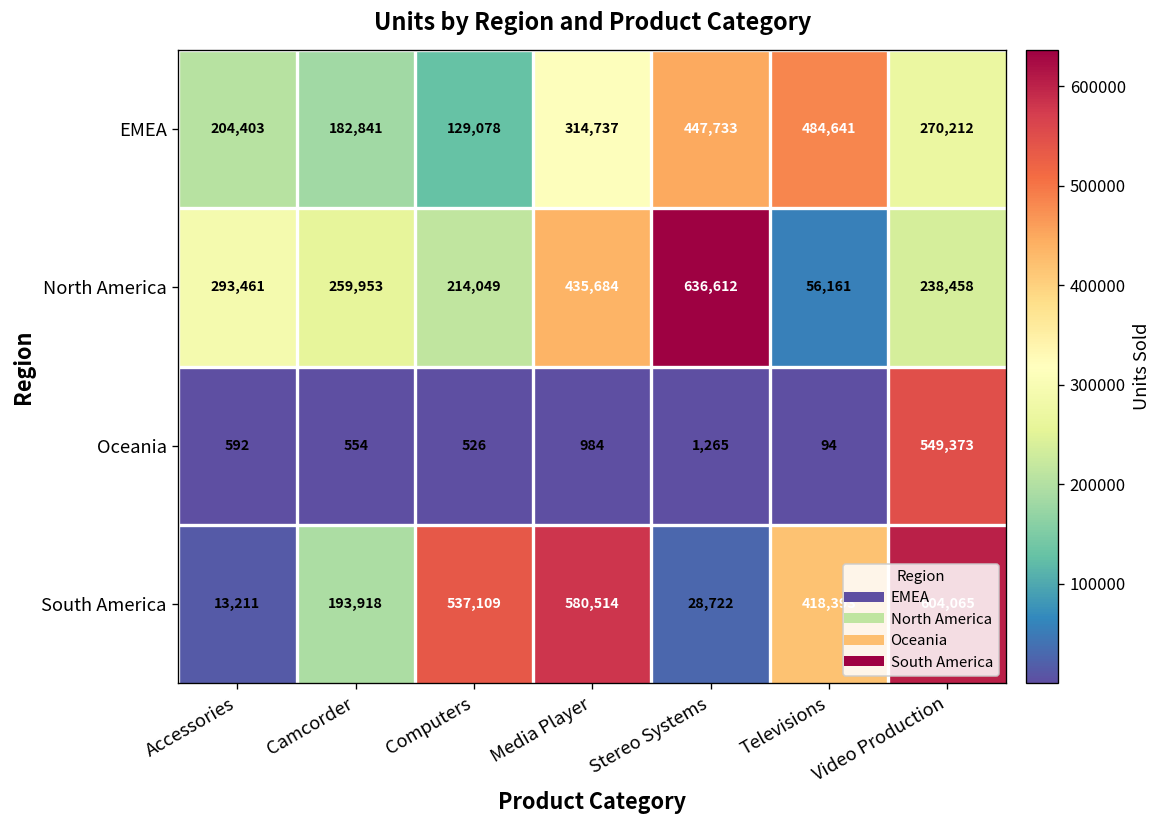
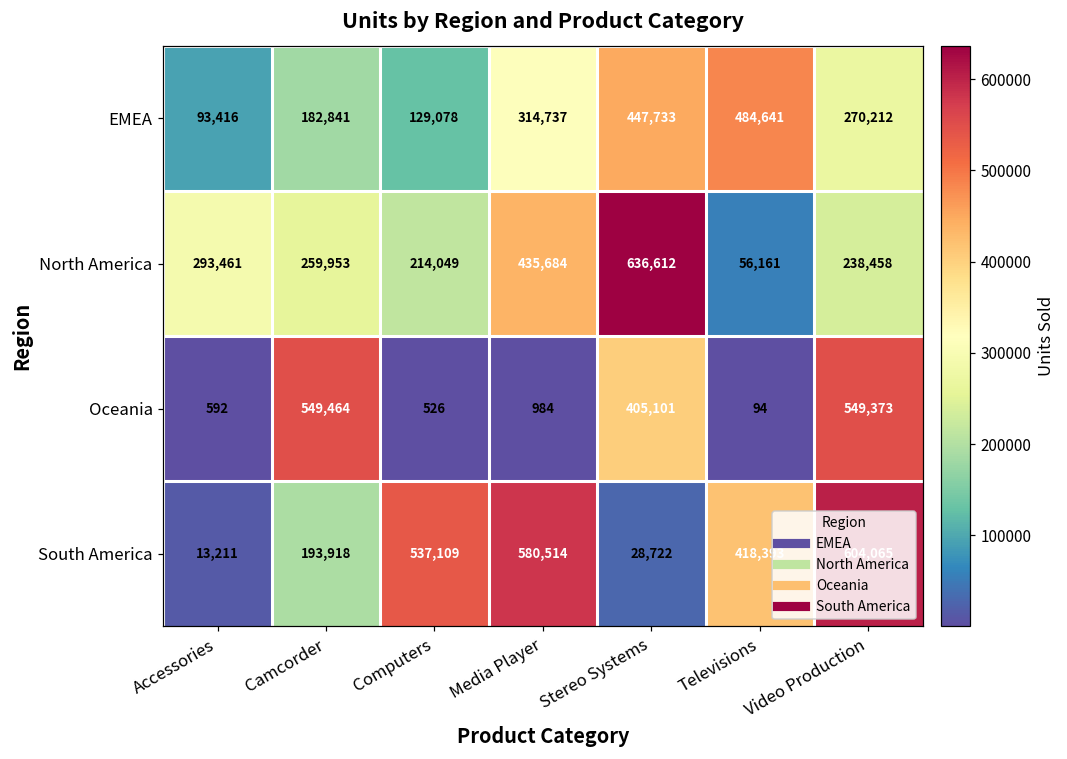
  {
    "EMEA": {
-     "Accessories": "204,403",
+     "Accessories": "93,416",
      "Camcorder": "182,841",
      "Computers": "129,078",
      "Media Player": "314,737",
      "Stereo Systems": "447,733",
      "Televisions": "484,641",
      "Video Production": "270,212"
    },
    "North America": {
      "Accessories": "293,461",
      "Camcorder": "259,953",
      "Computers": "214,049",
      "Media Player": "435,684",
      "Stereo Systems": "636,612",
      "Televisions": "56,161",
      "Video Production": "238,458"
    },
    "Oceania": {
      "Accessories": "592",
-     "Camcorder": "554",
+     "Camcorder": "549,464",
      "Computers": "526",
      "Media Player": "984",
-     "Stereo Systems": "1,265",
+     "Stereo Systems": "405,101",
      "Televisions": "94",
      "Video Production": "549,373"
    },
    "South America": {
      "Accessories": "13,211",
      "Camcorder": "193,918",
      "Computers": "537,109",
      "Media Player": "580,514",
      "Stereo Systems": "28,722"
    }
  }
